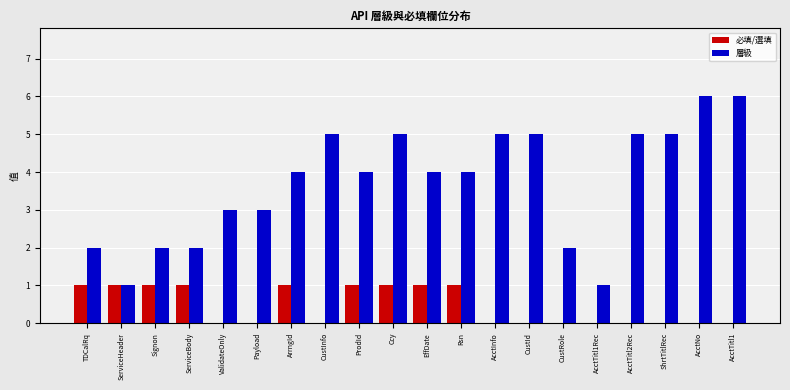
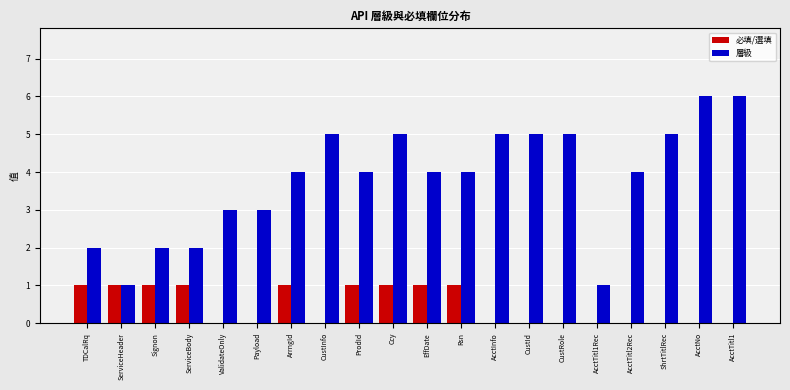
  {
    "必填/選填": {
      "TDCalRq": 1,
      "ServiceHeader": 1,
      "Signon": 1,
      "ServiceBody": 1,
      "ValidateOnly": 0,
      "Payload": 0,
      "ArrngId": 1,
      "CustInfo": 0,
      "ProdId": 1,
      "Ccy": 1,
      "EffDate": 1,
      "Rsn": 1,
      "AcctInfo": 0,
      "CustId": 0,
      "CustRole": 0,
      "AcctTitl1Rec": 0,
      "AcctTitl2Rec": 0,
      "ShrtTitlRec": 0,
      "AcctNo": 0,
      "AcctTitl1": 0
    },
    "層級": {
      "TDCalRq": 2,
      "ServiceHeader": 1,
      "Signon": 2,
      "ServiceBody": 2,
      "ValidateOnly": 3,
      "Payload": 3,
      "ArrngId": 4,
      "CustInfo": 5,
      "ProdId": 4,
      "Ccy": 5,
      "EffDate": 4,
      "Rsn": 4,
      "AcctInfo": 5,
      "CustId": 5,
-     "CustRole": 2,
+     "CustRole": 5,
      "AcctTitl1Rec": 1,
-     "AcctTitl2Rec": 5,
+     "AcctTitl2Rec": 4,
      "ShrtTitlRec": 5,
      "AcctNo": 6,
      "AcctTitl1": 6
    }
  }
